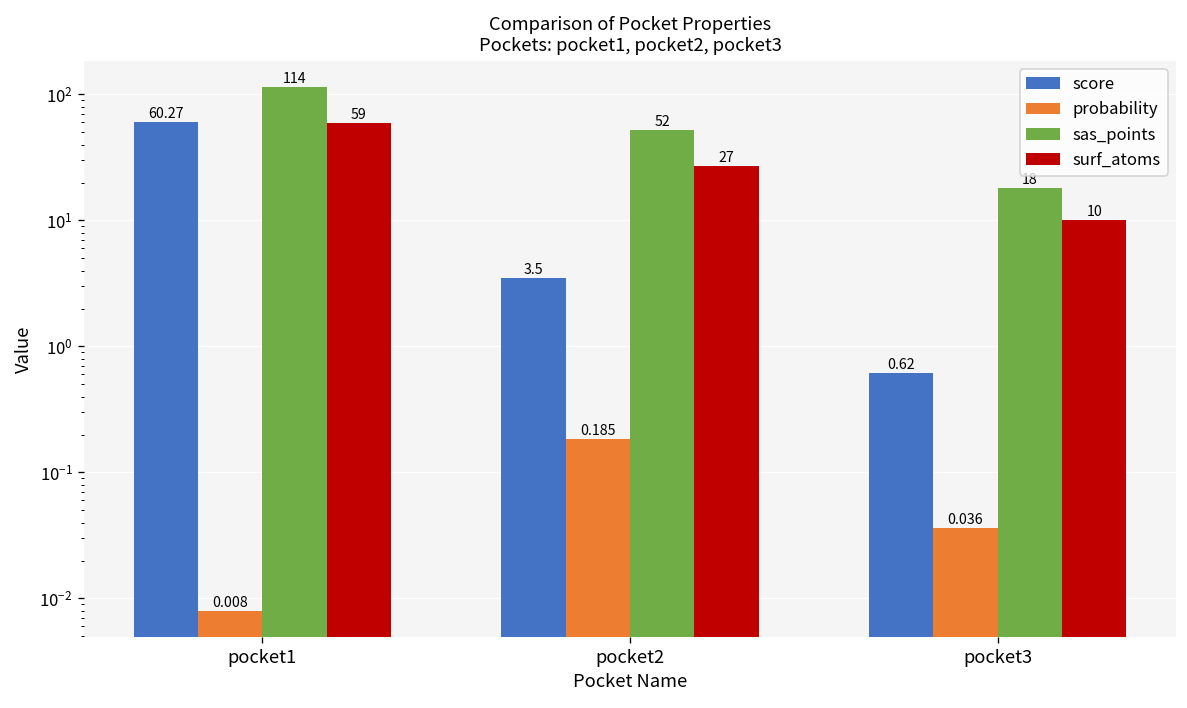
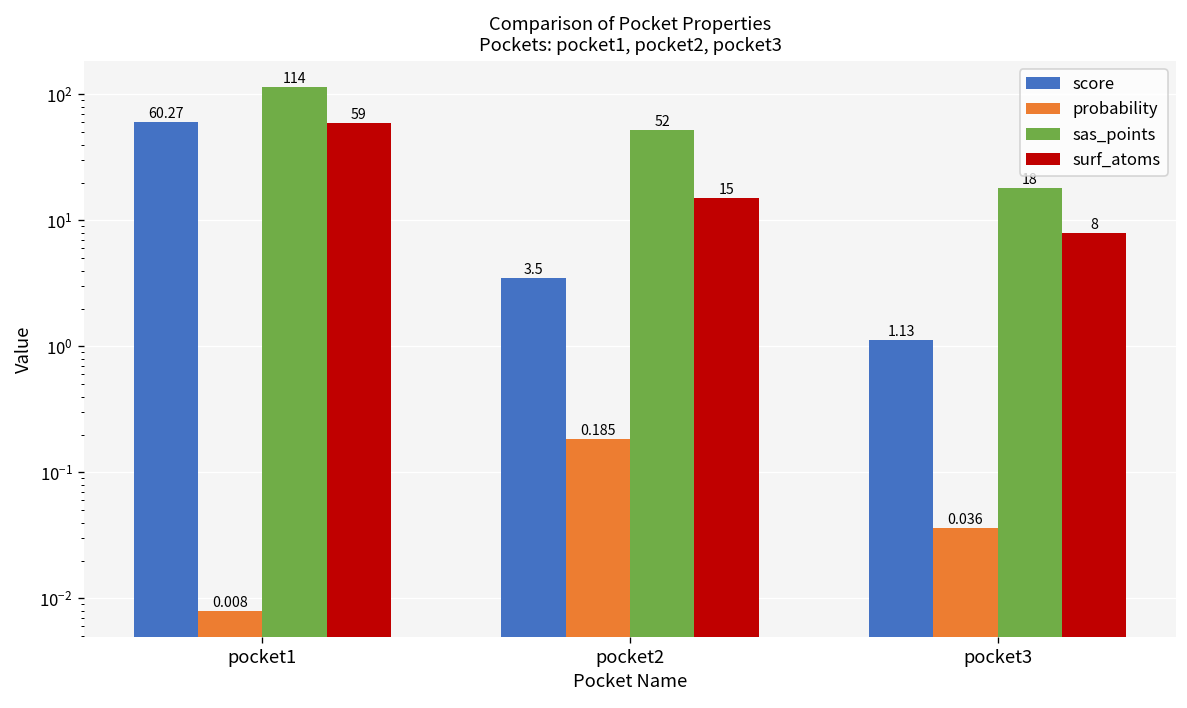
  {
    "score": {
      "pocket1": 60.27,
      "pocket2": 3.5,
-     "pocket3": 0.62
+     "pocket3": 1.13
    },
    "probability": {
      "pocket1": 0.008,
      "pocket2": 0.185,
      "pocket3": 0.036
    },
    "sas_points": {
      "pocket1": 114,
      "pocket2": 52
    },
    "surf_atoms": {
      "pocket1": 59,
-     "pocket2": 27,
-     "pocket3": 10
+     "pocket2": 15,
+     "pocket3": 8
    }
  }
